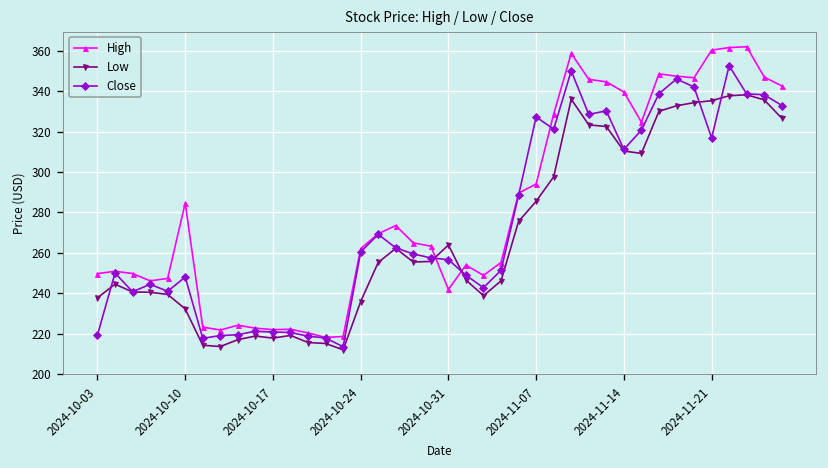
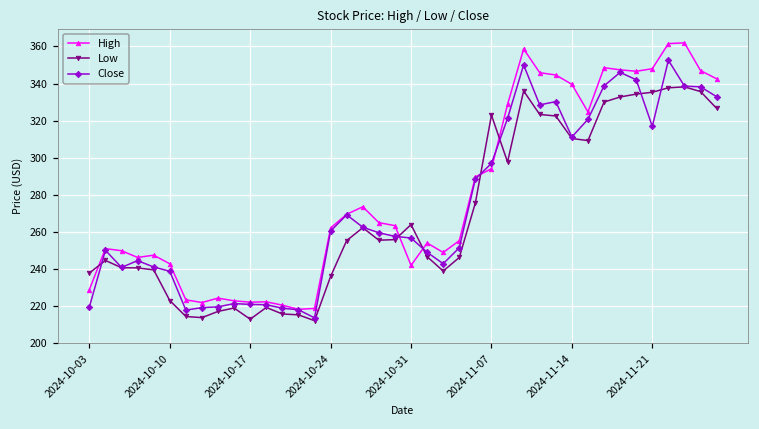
  {
    "High": {
-     "2024-10-03": 250,
-     "2024-10-10": 285,
+     "2024-10-03": 229,
+     "2024-10-10": 243,
      "2024-10-24": 262,
      "2024-10-31": 242,
      "2024-11-07": 294,
      "2024-11-14": 340,
-     "2024-11-21": 360
+     "2024-11-21": 348
    },
    "Low": {
      "2024-10-03": 238,
-     "2024-10-10": 232,
-     "2024-10-17": 218,
+     "2024-10-10": 223,
+     "2024-10-17": 213,
      "2024-10-24": 236,
      "2024-10-31": 264,
-     "2024-11-07": 286,
+     "2024-11-07": 323,
      "2024-11-21": 335
    },
    "Close": {
      "2024-10-03": 219,
-     "2024-10-10": 248,
+     "2024-10-10": 239,
      "2024-10-24": 260,
      "2024-10-31": 257,
-     "2024-11-07": 327,
+     "2024-11-07": 297,
      "2024-11-21": 317
    }
  }
